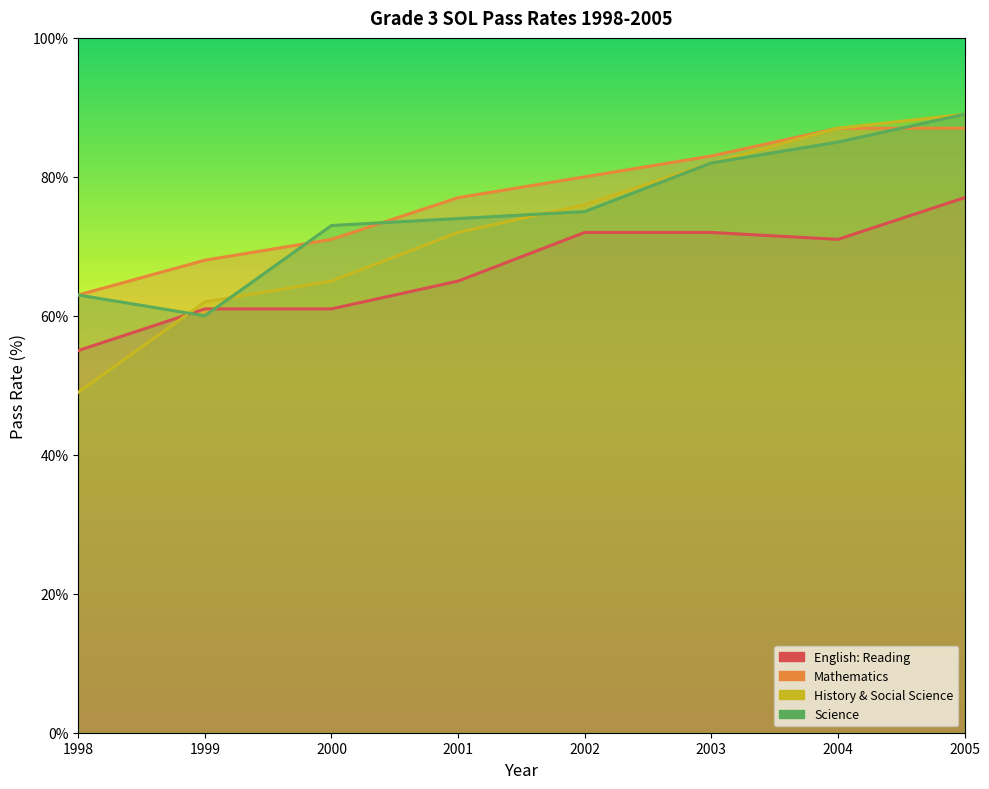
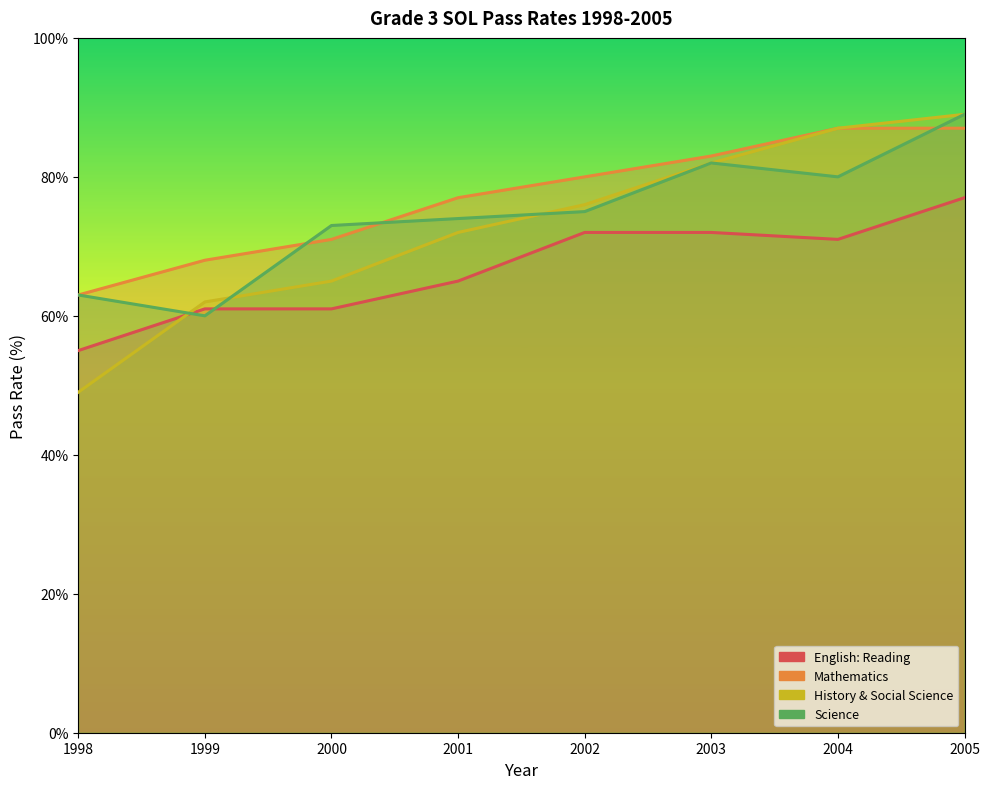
  {
    "Science": {
      "1999": "60%",
      "2000": "73%",
      "2001": "74%",
      "2002": "75%",
-     "2004": "85%"
+     "2004": "80%"
    }
  }
